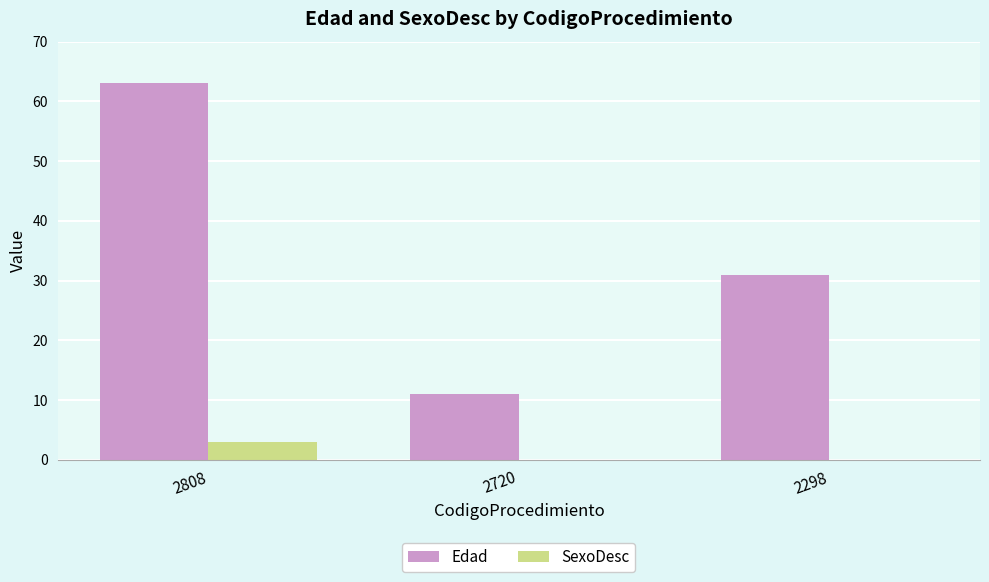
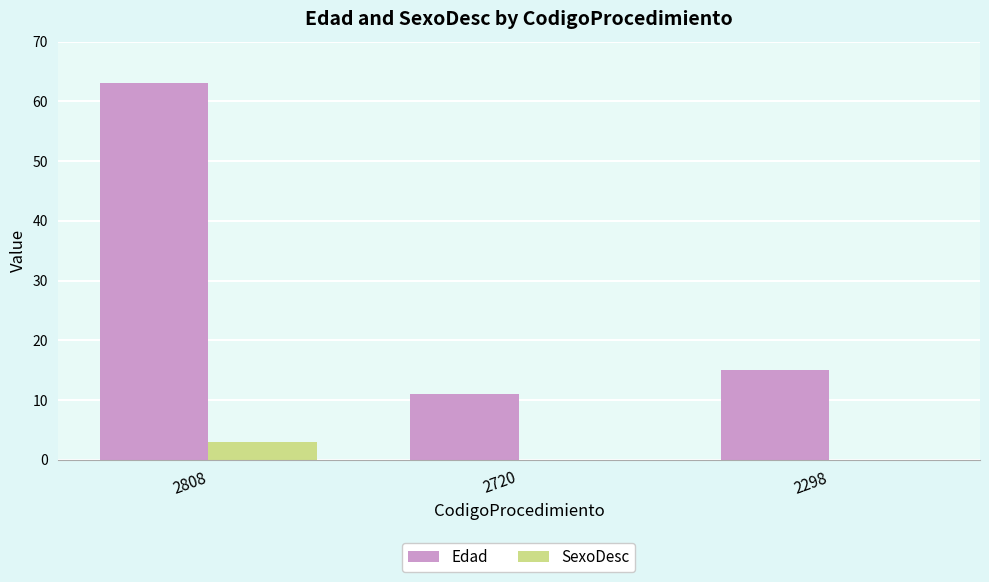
  {
    "Edad": {
      "2808": 63,
      "2720": 11,
-     "2298": 31
+     "2298": 15
    },
    "SexoDesc": {
      "2808": 3,
      "2720": 0,
      "2298": 0
    }
  }
